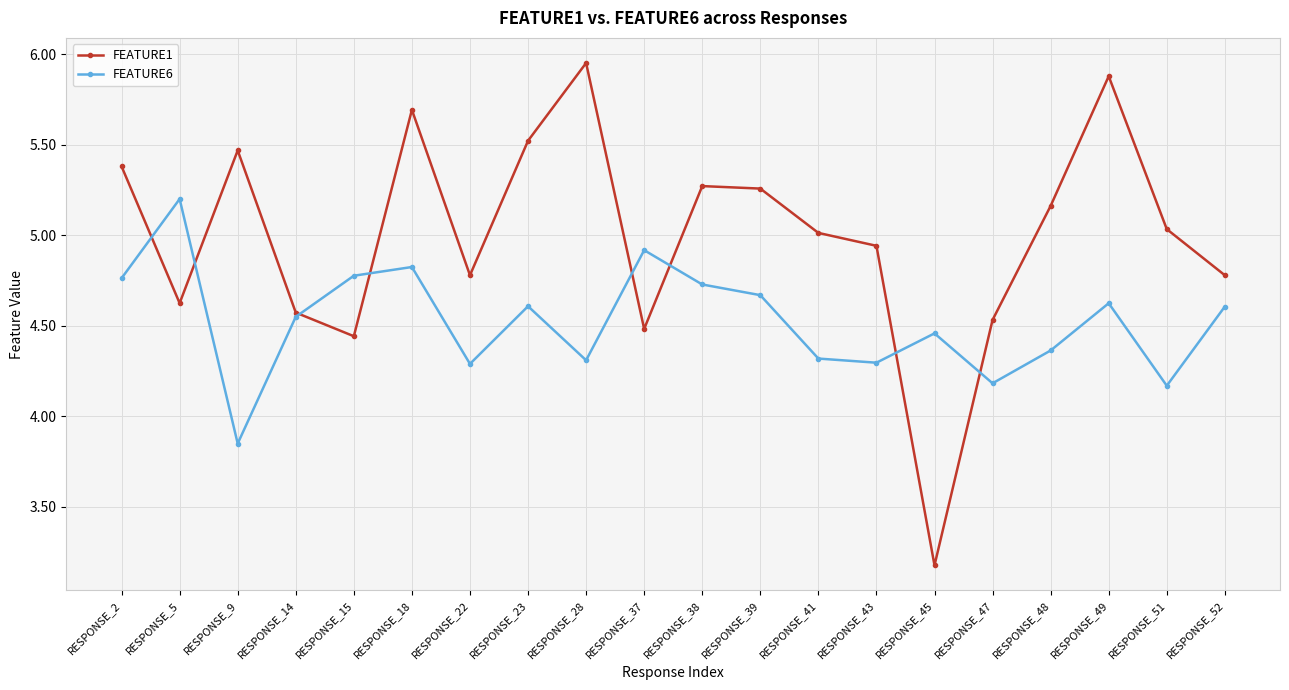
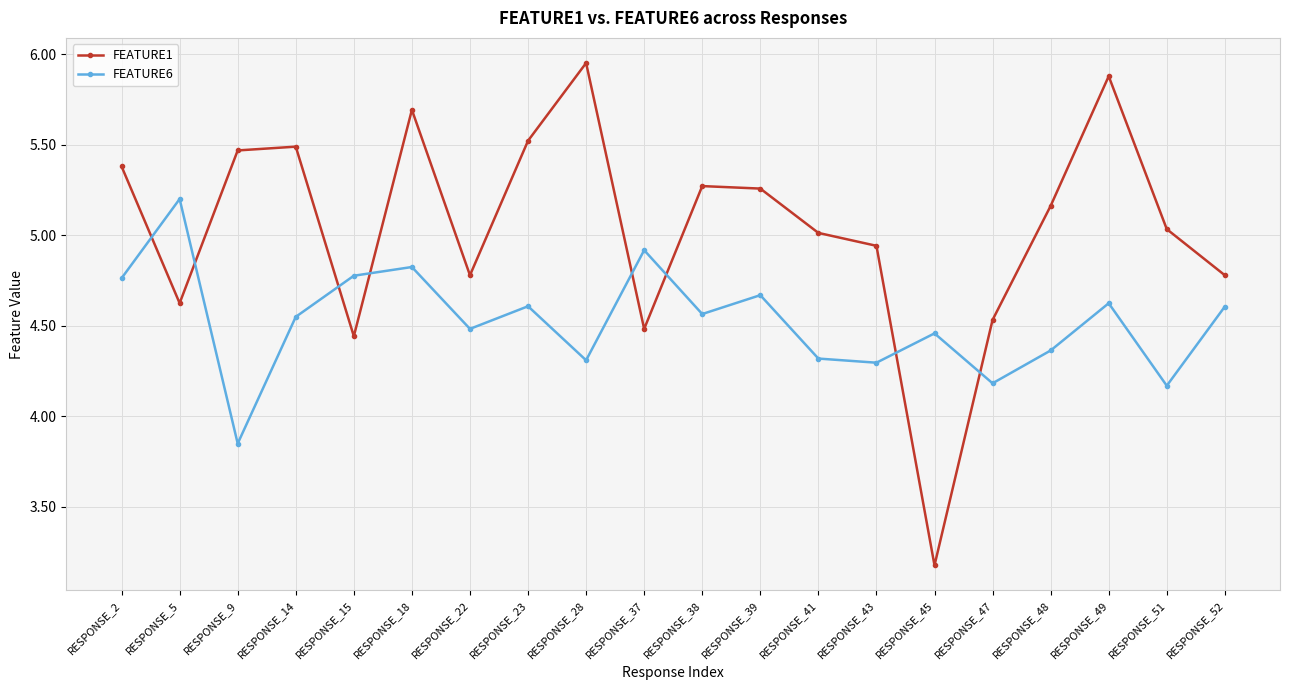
  {
    "FEATURE1": {
      "RESPONSE_2": 5.38,
      "RESPONSE_5": 4.62,
      "RESPONSE_9": 5.47,
-     "RESPONSE_14": 4.57,
+     "RESPONSE_14": 5.49,
      "RESPONSE_15": 4.44,
      "RESPONSE_18": 5.69,
      "RESPONSE_22": 4.78,
      "RESPONSE_23": 5.52,
      "RESPONSE_28": 5.95,
      "RESPONSE_37": 4.48,
      "RESPONSE_38": 5.27,
      "RESPONSE_39": 5.26,
      "RESPONSE_41": 5.01,
      "RESPONSE_43": 4.94,
      "RESPONSE_45": 3.18,
      "RESPONSE_47": 4.53,
      "RESPONSE_48": 5.16,
      "RESPONSE_49": 5.88,
      "RESPONSE_51": 5.03,
      "RESPONSE_52": 4.78
    },
    "FEATURE6": {
      "RESPONSE_2": 4.76,
      "RESPONSE_5": 5.20,
      "RESPONSE_9": 3.85,
      "RESPONSE_14": 4.55,
      "RESPONSE_15": 4.78,
      "RESPONSE_18": 4.82,
-     "RESPONSE_22": 4.29,
+     "RESPONSE_22": 4.48,
      "RESPONSE_23": 4.61,
      "RESPONSE_28": 4.31,
      "RESPONSE_37": 4.92,
-     "RESPONSE_38": 4.73,
+     "RESPONSE_38": 4.57,
      "RESPONSE_39": 4.67,
      "RESPONSE_41": 4.32,
      "RESPONSE_43": 4.30,
      "RESPONSE_45": 4.46,
      "RESPONSE_47": 4.18,
      "RESPONSE_48": 4.36,
      "RESPONSE_49": 4.62,
      "RESPONSE_51": 4.17,
      "RESPONSE_52": 4.61
    }
  }
